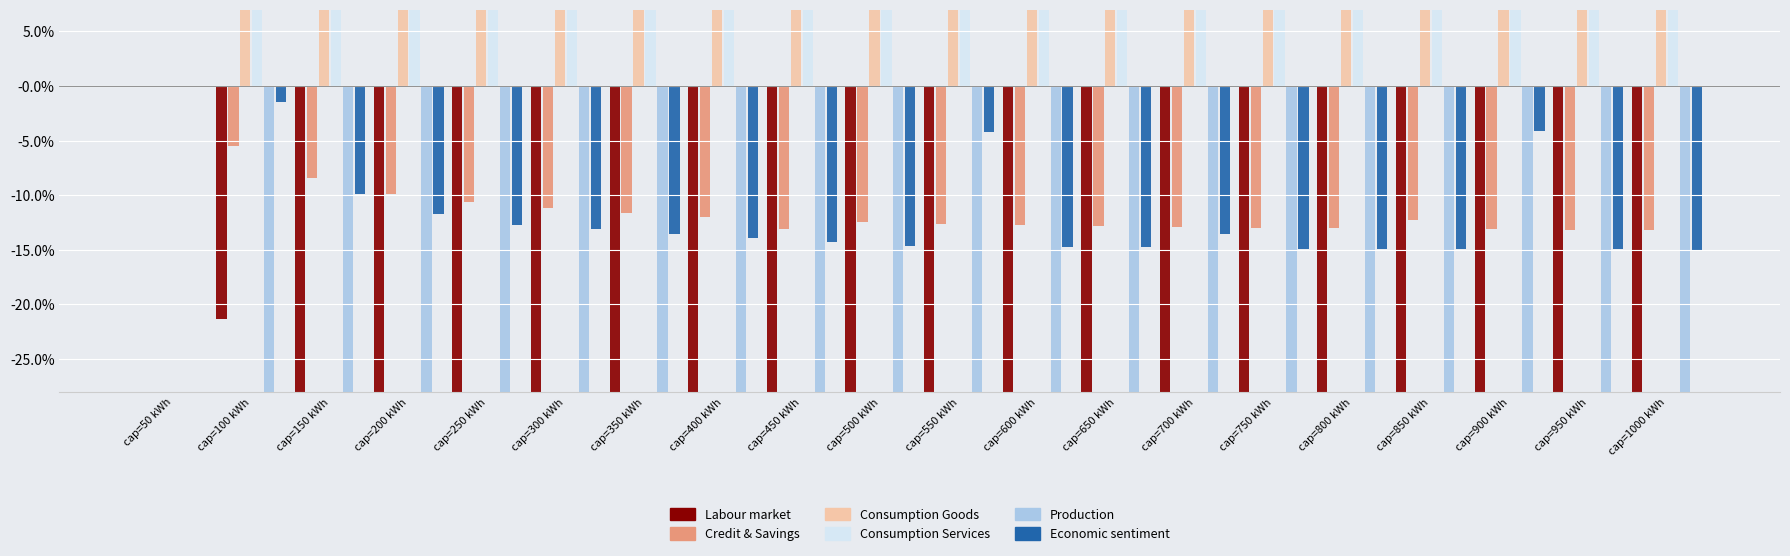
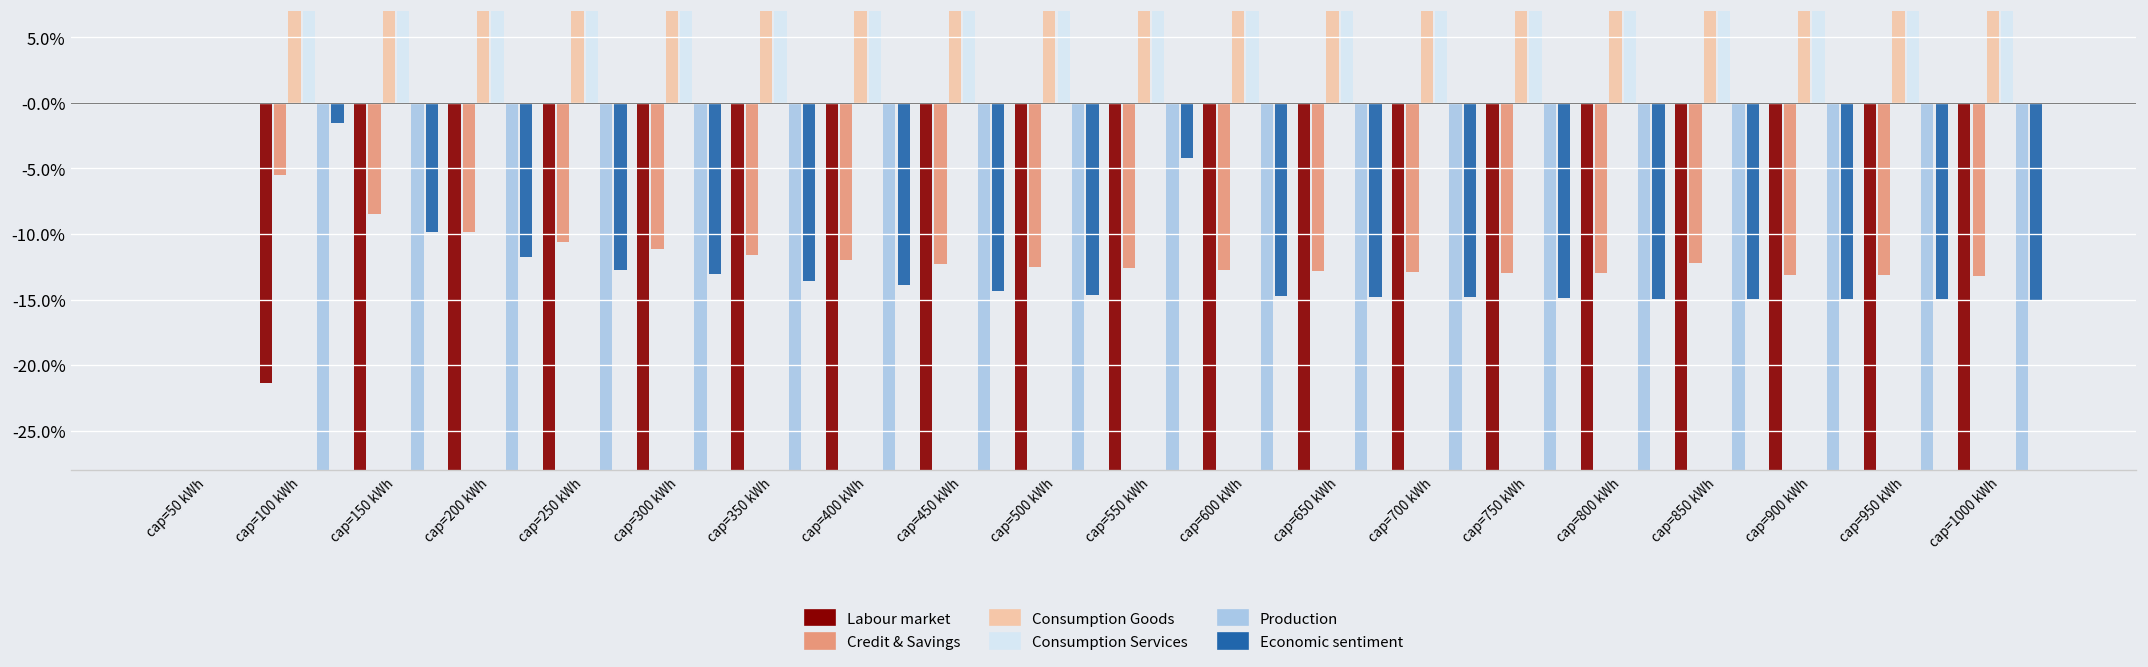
  {
    "Labour market": {
      "cap=50 kWh": "0.0%",
      "cap=100 kWh": "-21.4%"
    },
    "Credit & Savings": {
      "cap=50 kWh": "0.0%",
      "cap=100 kWh": "-5.5%",
      "cap=150 kWh": "-8.5%",
      "cap=200 kWh": "-9.9%",
      "cap=250 kWh": "-10.6%",
      "cap=300 kWh": "-11.1%",
      "cap=350 kWh": "-11.6%",
      "cap=400 kWh": "-12.0%",
-     "cap=450 kWh": "-13.1%",
+     "cap=450 kWh": "-12.3%",
      "cap=500 kWh": "-12.5%",
      "cap=550 kWh": "-12.6%",
      "cap=600 kWh": "-12.7%",
      "cap=650 kWh": "-12.8%",
      "cap=700 kWh": "-12.9%",
      "cap=750 kWh": "-13.0%",
      "cap=800 kWh": "-13.0%",
      "cap=850 kWh": "-12.2%",
      "cap=900 kWh": "-13.1%",
      "cap=950 kWh": "-13.2%",
      "cap=1000 kWh": "-13.2%"
    },
    "Consumption Goods": {
      "cap=50 kWh": "0.0%"
    },
    "Economic sentiment": {
      "cap=50 kWh": "0.0%",
      "cap=100 kWh": "-1.5%",
      "cap=150 kWh": "-9.9%",
      "cap=200 kWh": "-11.7%",
      "cap=250 kWh": "-12.8%",
      "cap=300 kWh": "-13.1%",
      "cap=350 kWh": "-13.6%",
      "cap=400 kWh": "-13.9%",
      "cap=450 kWh": "-14.3%",
      "cap=500 kWh": "-14.7%",
      "cap=550 kWh": "-4.2%",
      "cap=600 kWh": "-14.8%",
      "cap=650 kWh": "-14.8%",
-     "cap=700 kWh": "-13.5%",
+     "cap=700 kWh": "-14.8%",
      "cap=750 kWh": "-14.9%",
      "cap=800 kWh": "-14.9%",
      "cap=850 kWh": "-14.9%",
-     "cap=900 kWh": "-4.1%",
+     "cap=900 kWh": "-14.9%",
      "cap=950 kWh": "-15.0%",
      "cap=1000 kWh": "-15.0%"
    }
  }
